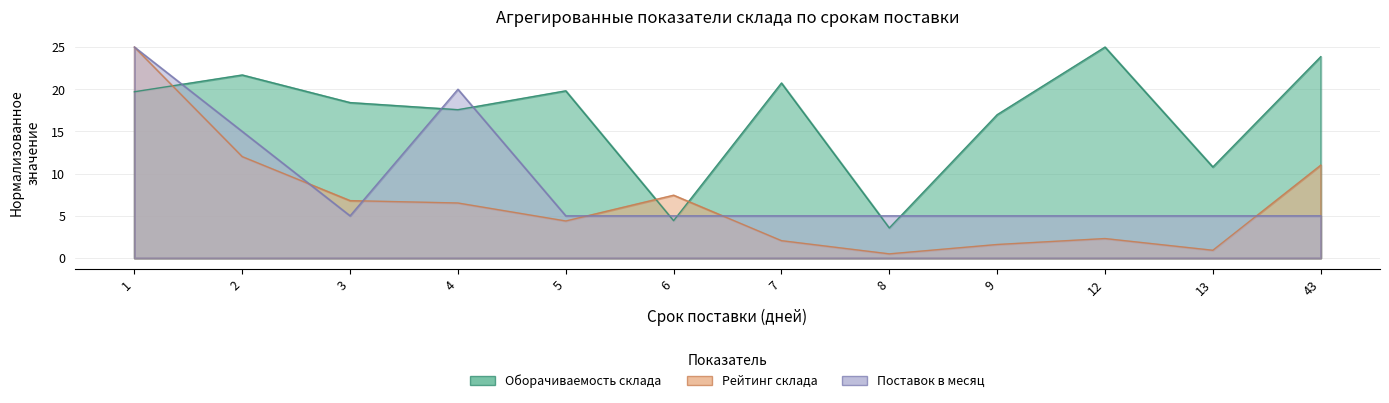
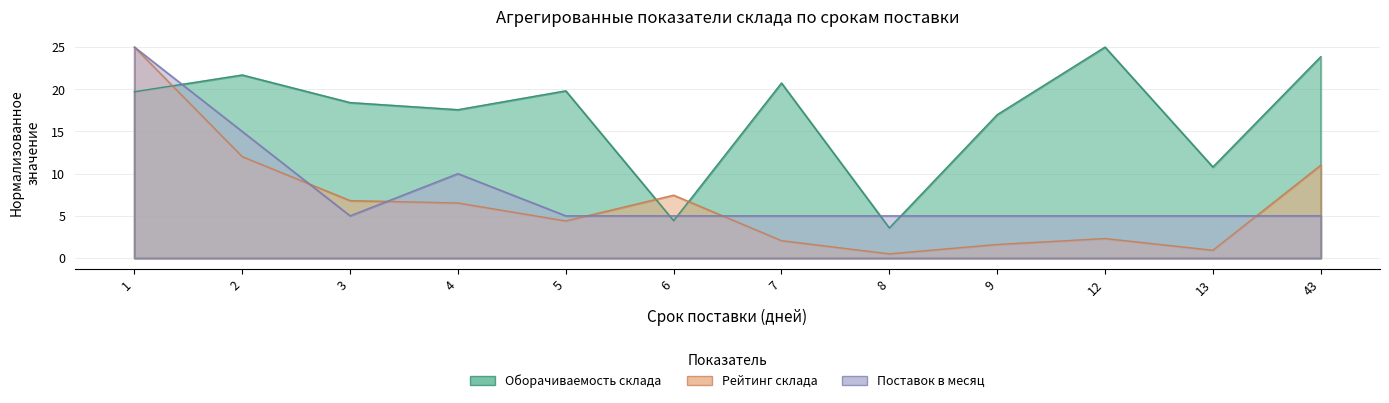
  {
    "Оборачиваемость склада": {
      "1": 20,
      "2": 22,
      "3": 18,
      "4": 18,
      "5": 20,
      "6": 4,
      "7": 21,
      "8": 4,
      "9": 17,
      "12": 25,
      "13": 11,
      "43": 24
    },
    "Рейтинг склада": {
      "2": 12,
      "3": 7,
      "4": 7,
      "5": 4,
      "6": 7,
      "7": 2,
      "8": 0,
      "9": 2,
      "12": 2,
      "13": 1,
      "43": 11
    },
    "Поставок в месяц": {
      "2": 15,
      "3": 5,
-     "4": 20,
+     "4": 10,
      "5": 5,
      "6": 5,
      "7": 5,
      "8": 5,
      "9": 5,
      "12": 5,
      "13": 5,
      "43": 5
    }
  }
